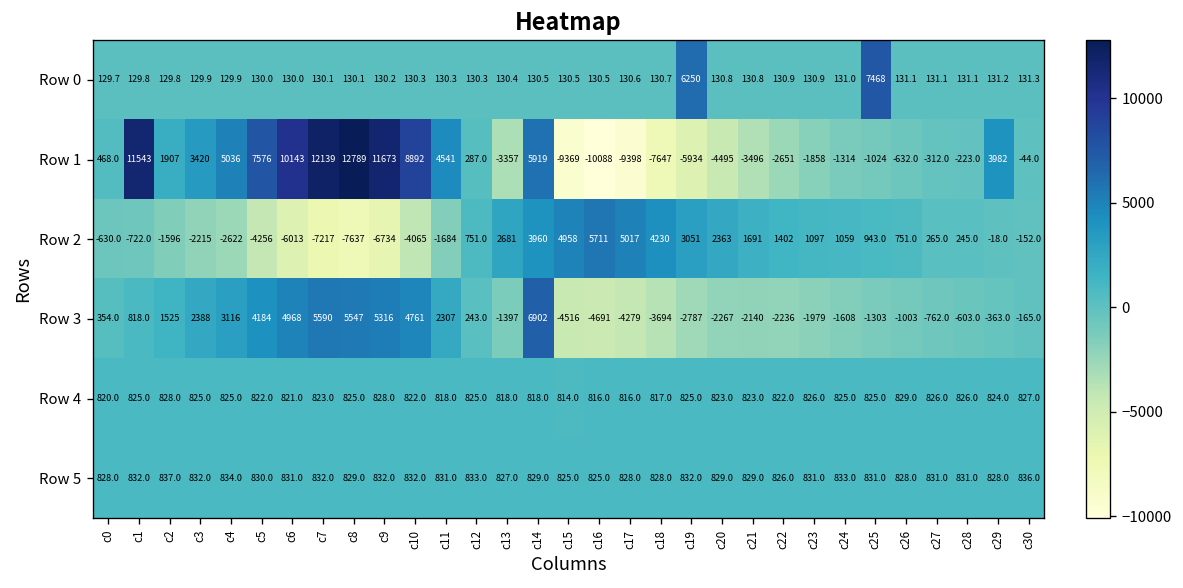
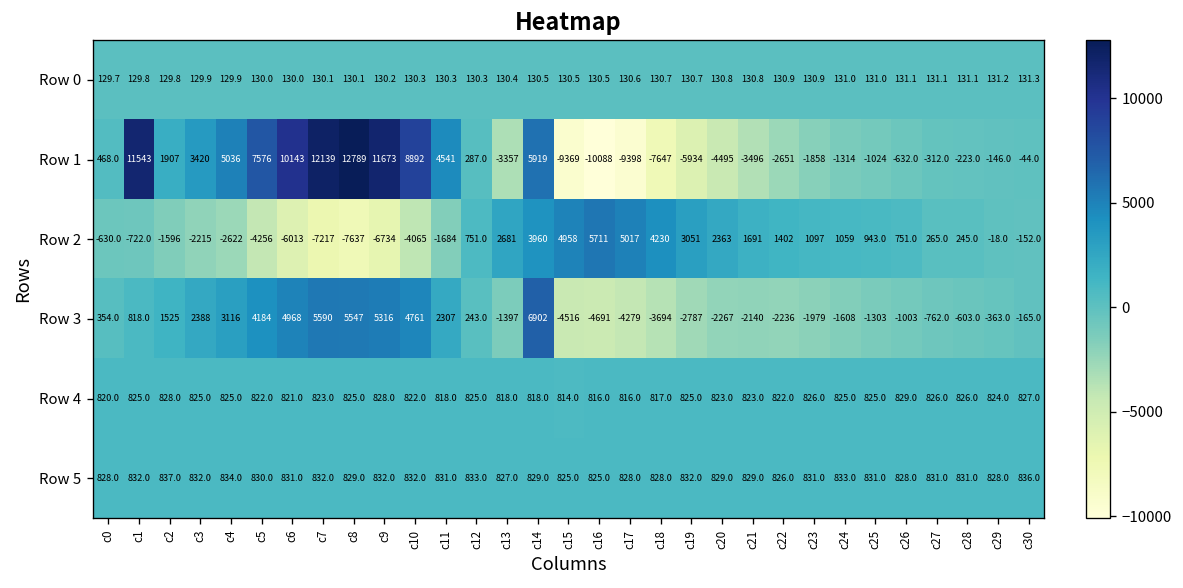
  {
    "Row 0": {
      "c0": 129.7,
      "c1": 129.8,
      "c2": 129.8,
      "c3": 129.9,
      "c4": 129.9,
      "c5": 130.0,
      "c6": 130.0,
      "c7": 130.1,
      "c8": 130.1,
      "c9": 130.2,
      "c10": 130.3,
      "c11": 130.3,
      "c12": 130.3,
      "c13": 130.4,
      "c14": 130.5,
      "c15": 130.5,
      "c16": 130.5,
      "c17": 130.6,
      "c18": 130.7,
-     "c19": 6250,
+     "c19": 130.7,
      "c20": 130.8,
      "c21": 130.8,
      "c22": 130.9,
      "c23": 130.9,
      "c24": 131.0,
-     "c25": 7468,
+     "c25": 131.0,
      "c26": 131.1,
      "c27": 131.1,
      "c28": 131.1,
      "c29": 131.2,
      "c30": 131.3
    },
    "Row 1": {
      "c0": 468.0,
      "c1": 11543,
      "c2": 1907,
      "c3": 3420,
      "c4": 5036,
      "c5": 7576,
      "c6": 10143,
      "c7": 12139,
      "c8": 12789,
      "c9": 11673,
      "c10": 8892,
      "c11": 4541,
      "c12": 287.0,
      "c13": -3357,
      "c14": 5919,
      "c15": -9369,
      "c16": -10088,
      "c17": -9398,
      "c18": -7647,
      "c19": -5934,
      "c20": -4495,
      "c21": -3496,
      "c22": -2651,
      "c23": -1858,
      "c24": -1314,
      "c25": -1024,
      "c26": -632.0,
      "c27": -312.0,
      "c28": -223.0,
-     "c29": 3982,
+     "c29": -146.0,
      "c30": -44.0
    },
    "Row 2": {
      "c0": -630.0,
      "c1": -722.0,
      "c2": -1596,
      "c3": -2215,
      "c4": -2622,
      "c5": -4256,
      "c6": -6013,
      "c7": -7217,
      "c8": -7637,
      "c9": -6734,
      "c10": -4065,
      "c11": -1684,
      "c12": 751.0,
      "c13": 2681,
      "c14": 3960,
      "c15": 4958,
      "c16": 5711,
      "c17": 5017,
      "c18": 4230,
      "c19": 3051,
      "c20": 2363,
      "c21": 1691,
      "c22": 1402,
      "c23": 1097,
      "c24": 1059,
      "c25": 943.0,
      "c26": 751.0,
      "c27": 265.0,
      "c28": 245.0,
      "c29": -18.0,
      "c30": -152.0
    },
    "Row 3": {
      "c0": 354.0,
      "c1": 818.0,
      "c2": 1525,
      "c3": 2388,
      "c4": 3116,
      "c5": 4184,
      "c6": 4968,
      "c7": 5590,
      "c8": 5547,
      "c9": 5316,
      "c10": 4761,
      "c11": 2307,
      "c12": 243.0,
      "c13": -1397,
      "c14": 6902,
      "c15": -4516,
      "c16": -4691,
      "c17": -4279,
      "c18": -3694,
      "c19": -2787,
      "c20": -2267,
      "c21": -2140,
      "c22": -2236,
      "c23": -1979,
      "c24": -1608,
      "c25": -1303,
      "c26": -1003,
      "c27": -762.0,
      "c28": -603.0,
      "c29": -363.0,
      "c30": -165.0
    },
    "Row 4": {
      "c0": 820.0,
      "c1": 825.0,
      "c2": 828.0,
      "c3": 825.0,
      "c4": 825.0,
      "c5": 822.0,
      "c6": 821.0,
      "c7": 823.0,
      "c8": 825.0,
      "c9": 828.0,
      "c10": 822.0,
      "c11": 818.0,
      "c12": 825.0,
      "c13": 818.0,
      "c14": 818.0,
      "c15": 814.0,
      "c16": 816.0,
      "c17": 816.0,
      "c18": 817.0,
      "c19": 825.0,
      "c20": 823.0,
      "c21": 823.0,
      "c22": 822.0,
      "c23": 826.0,
      "c24": 825.0,
      "c25": 825.0,
      "c26": 829.0,
      "c27": 826.0,
      "c28": 826.0,
      "c29": 824.0,
      "c30": 827.0
    },
    "Row 5": {
      "c0": 828.0,
      "c1": 832.0,
      "c2": 837.0,
      "c3": 832.0,
      "c4": 834.0,
      "c5": 830.0,
      "c6": 831.0,
      "c7": 832.0,
      "c8": 829.0,
      "c9": 832.0,
      "c10": 832.0,
      "c11": 831.0,
      "c12": 833.0,
      "c13": 827.0,
      "c14": 829.0,
      "c15": 825.0,
      "c16": 825.0,
      "c17": 828.0,
      "c18": 828.0,
      "c19": 832.0,
      "c20": 829.0,
      "c21": 829.0,
      "c22": 826.0,
      "c23": 831.0,
      "c24": 833.0,
      "c25": 831.0,
      "c26": 828.0,
      "c27": 831.0,
      "c28": 831.0,
      "c29": 828.0,
      "c30": 836.0
    }
  }
